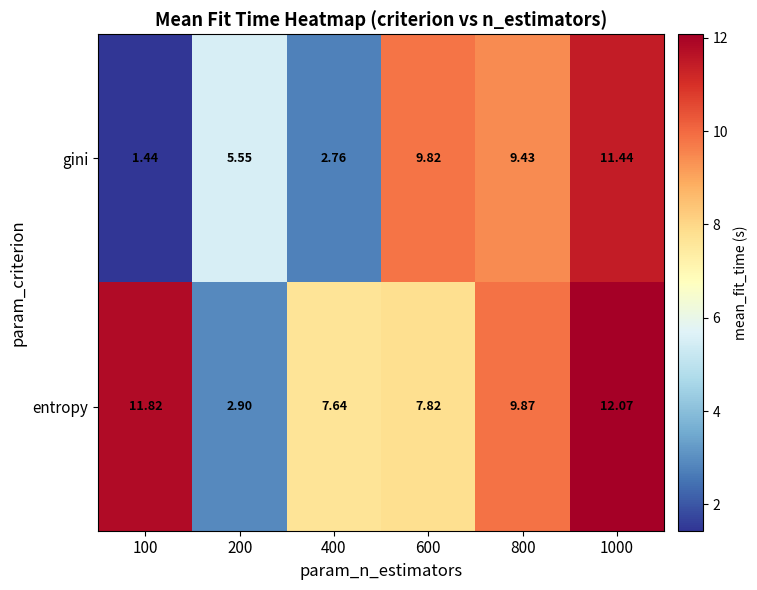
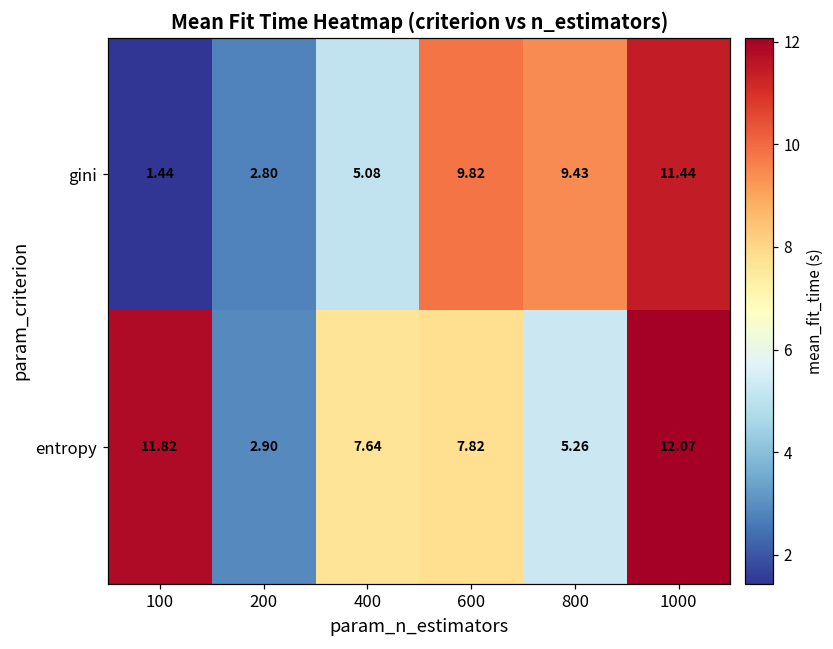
  {
    "gini": {
      "100": 1.44,
-     "200": 5.55,
-     "400": 2.76,
+     "200": 2.80,
+     "400": 5.08,
      "600": 9.82,
      "800": 9.43,
      "1000": 11.44
    },
    "entropy": {
      "100": 11.82,
      "200": 2.90,
      "400": 7.64,
      "600": 7.82,
-     "800": 9.87,
+     "800": 5.26,
      "1000": 12.07
    }
  }
